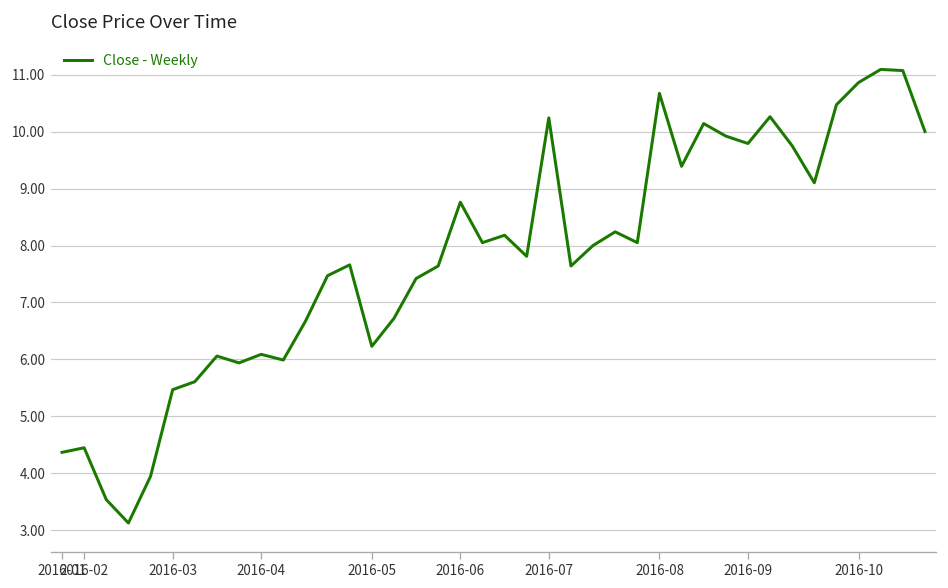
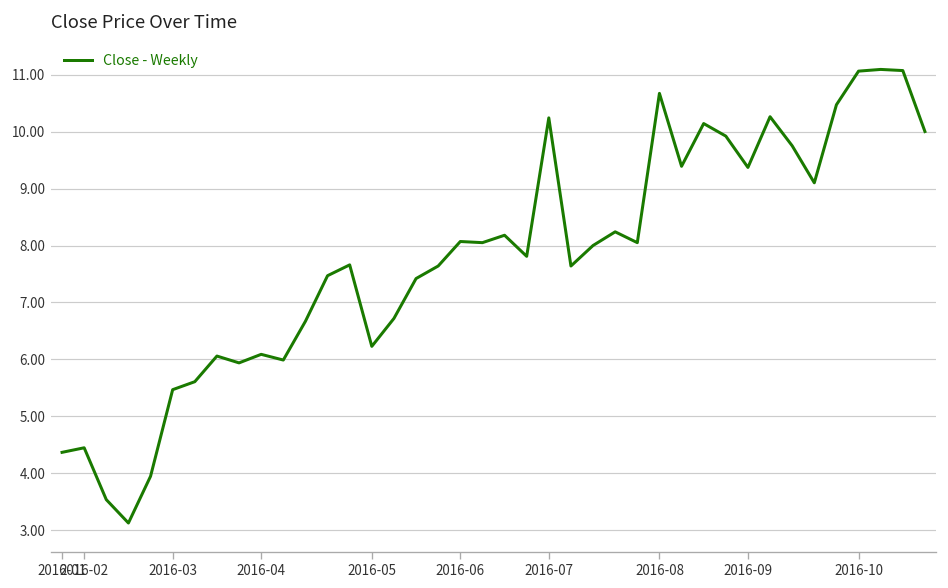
  {
    "2016-03": 5.5,
    "2016-04": 6.1,
    "2016-05": 6.2,
-   "2016-06": 8.8,
+   "2016-06": 8.1,
    "2016-07": 10.2,
    "2016-08": 10.7,
-   "2016-09": 9.8,
-   "2016-10": 10.9
+   "2016-09": 9.4,
+   "2016-10": 11.1
  }
